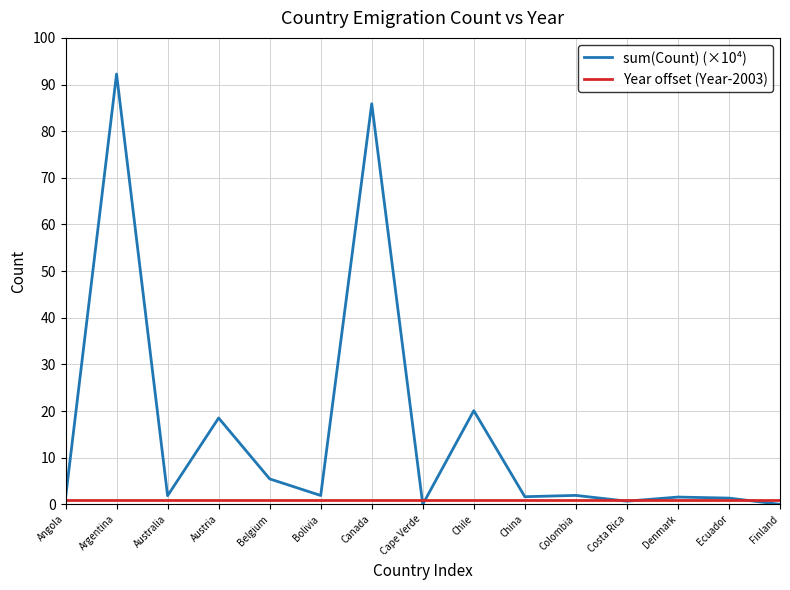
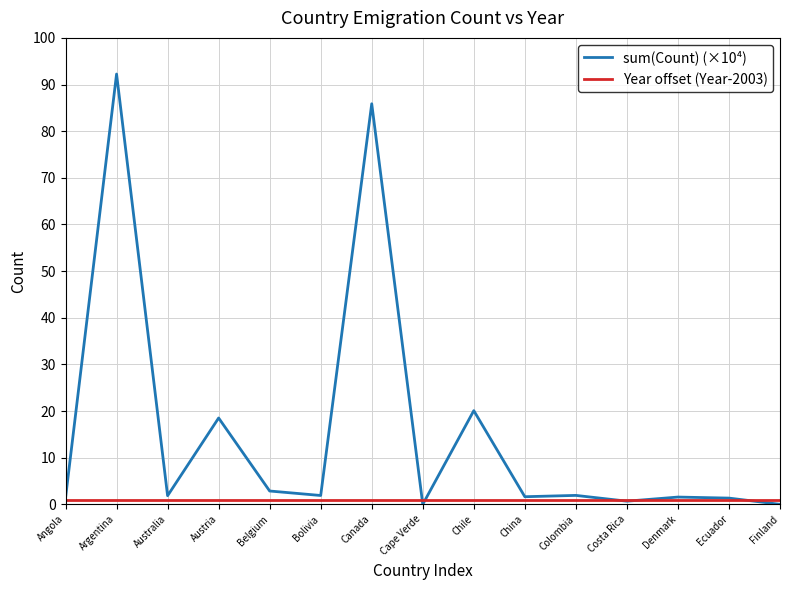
  {
    "sum(Count) (×10⁴)": {
      "Argentina": 92,
      "Australia": 2,
      "Austria": 19,
-     "Belgium": 5,
+     "Belgium": 3,
      "Bolivia": 2,
      "Canada": 86,
      "Cape Verde": 0,
      "Chile": 20,
      "China": 2,
      "Colombia": 2,
      "Denmark": 2,
      "Finland": 0
    },
    "Year offset (Year-2003)": {
      "Argentina": 1,
      "Australia": 1,
      "Austria": 1,
      "Belgium": 1,
      "Bolivia": 1,
      "Canada": 1,
      "Cape Verde": 1,
      "Chile": 1,
      "China": 1,
      "Colombia": 1,
      "Denmark": 1,
      "Finland": 1
    }
  }
